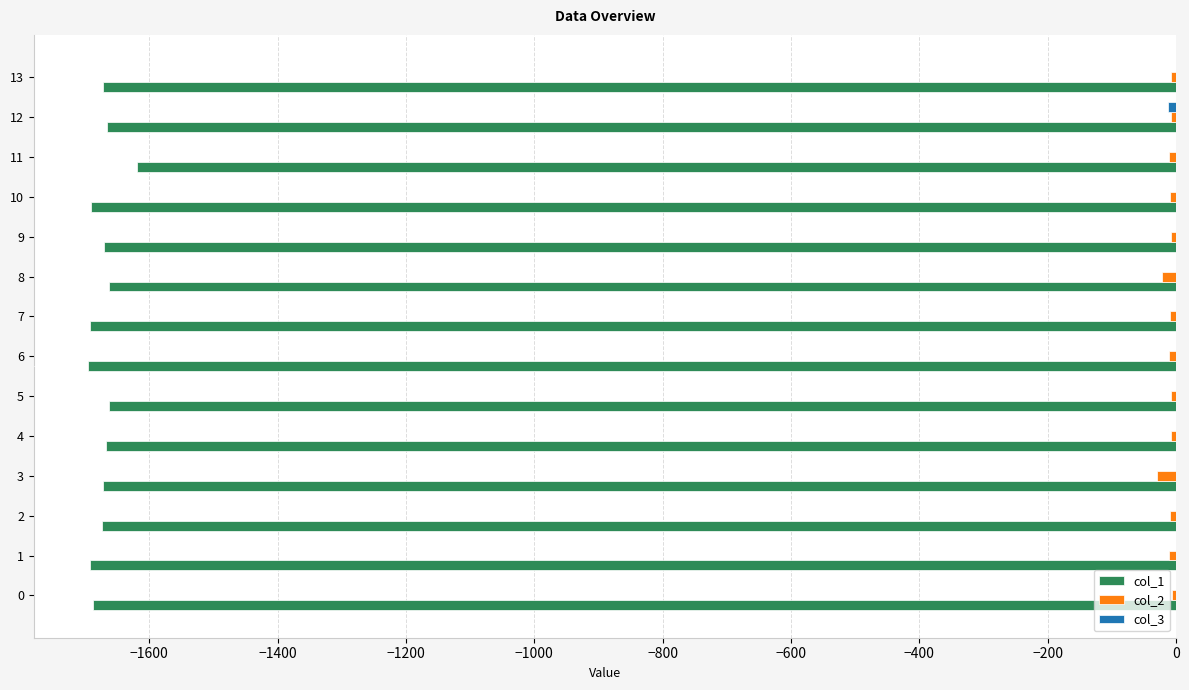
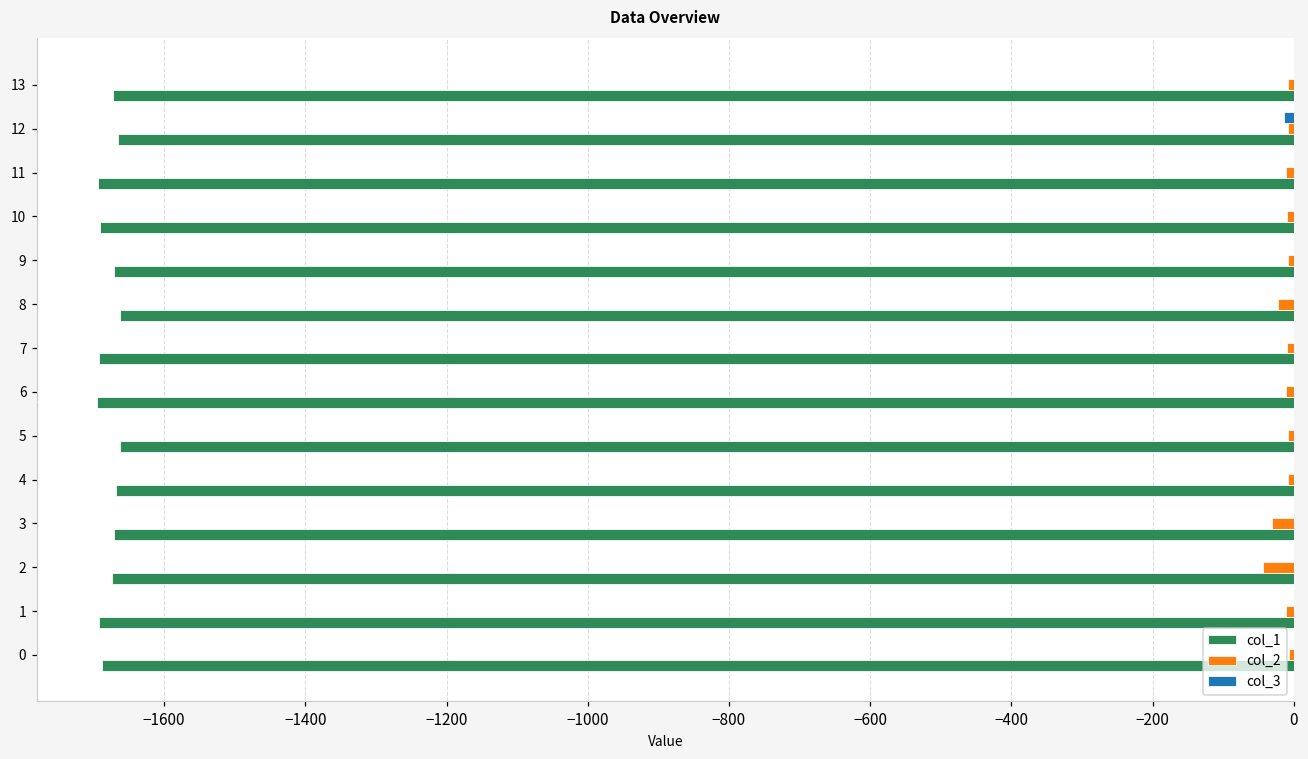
  {
    "col_1": {
      "13": -1670,
      "12": -1670,
-     "11": -1620,
+     "11": -1690,
      "10": -1690,
      "9": -1670,
      "8": -1660,
      "7": -1690,
      "6": -1700,
      "5": -1660,
      "4": -1670,
      "3": -1670,
      "2": -1670,
      "1": -1690,
      "0": -1690
    },
    "col_2": {
      "13": -10,
      "12": -10,
      "11": -10,
      "10": -10,
      "9": -10,
      "8": -20,
      "7": -10,
      "6": -10,
      "5": -10,
      "4": -10,
      "3": -30,
-     "2": -10,
+     "2": -40,
      "1": -10,
      "0": -10
    },
    "col_3": {
      "12": -10
    }
  }
